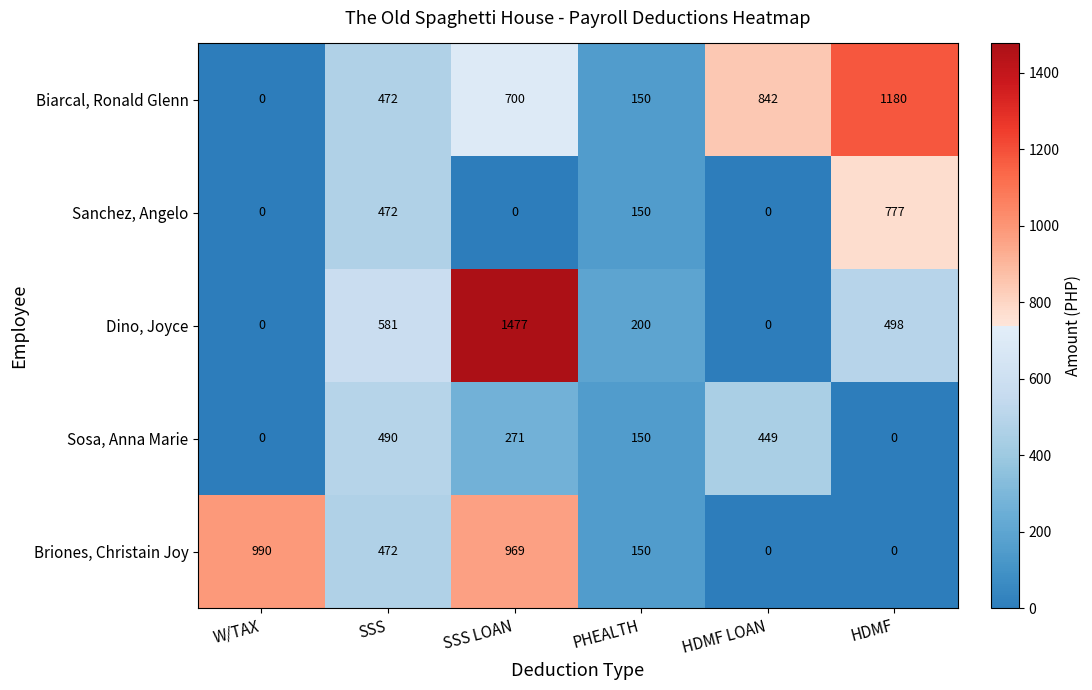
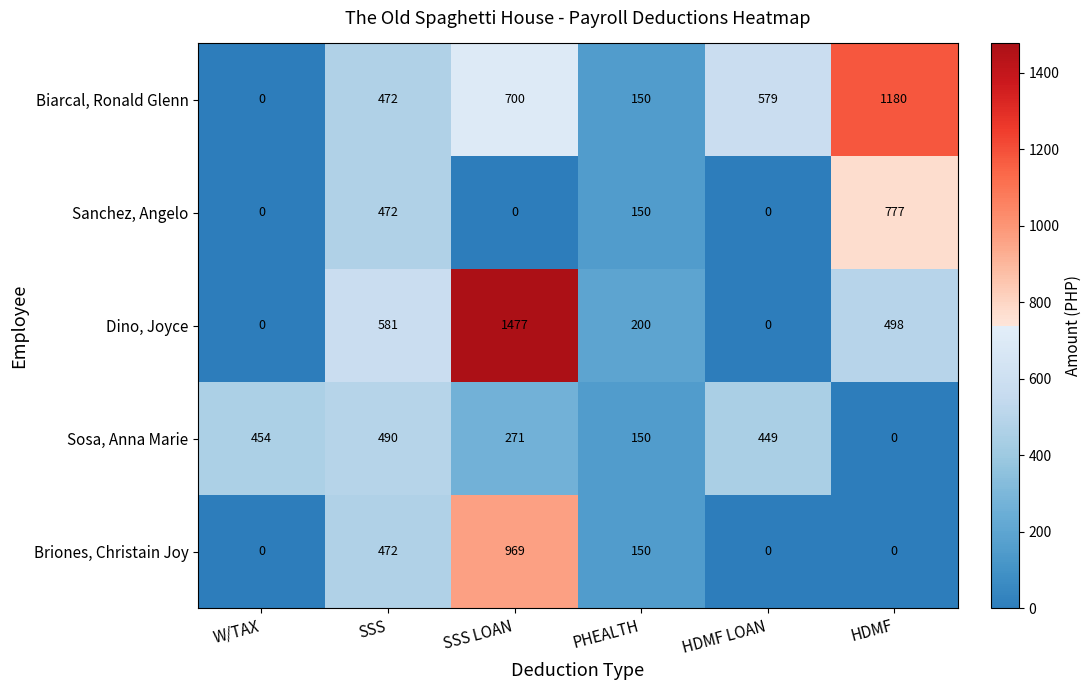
  {
    "Biarcal, Ronald Glenn": {
      "W/TAX": 0,
      "SSS": 472,
      "SSS LOAN": 700,
      "PHEALTH": 150,
-     "HDMF LOAN": 842,
+     "HDMF LOAN": 579,
      "HDMF": 1180
    },
    "Sanchez, Angelo": {
      "W/TAX": 0,
      "SSS": 472,
      "SSS LOAN": 0,
      "PHEALTH": 150,
      "HDMF LOAN": 0,
      "HDMF": 777
    },
    "Dino, Joyce": {
      "W/TAX": 0,
      "SSS": 581,
      "SSS LOAN": 1477,
      "PHEALTH": 200,
      "HDMF LOAN": 0,
      "HDMF": 498
    },
    "Sosa, Anna Marie": {
-     "W/TAX": 0,
+     "W/TAX": 454,
      "SSS": 490,
      "SSS LOAN": 271,
      "PHEALTH": 150,
      "HDMF LOAN": 449,
      "HDMF": 0
    },
    "Briones, Christain Joy": {
-     "W/TAX": 990,
+     "W/TAX": 0,
      "SSS": 472,
      "SSS LOAN": 969,
      "PHEALTH": 150,
      "HDMF LOAN": 0,
      "HDMF": 0
    }
  }
